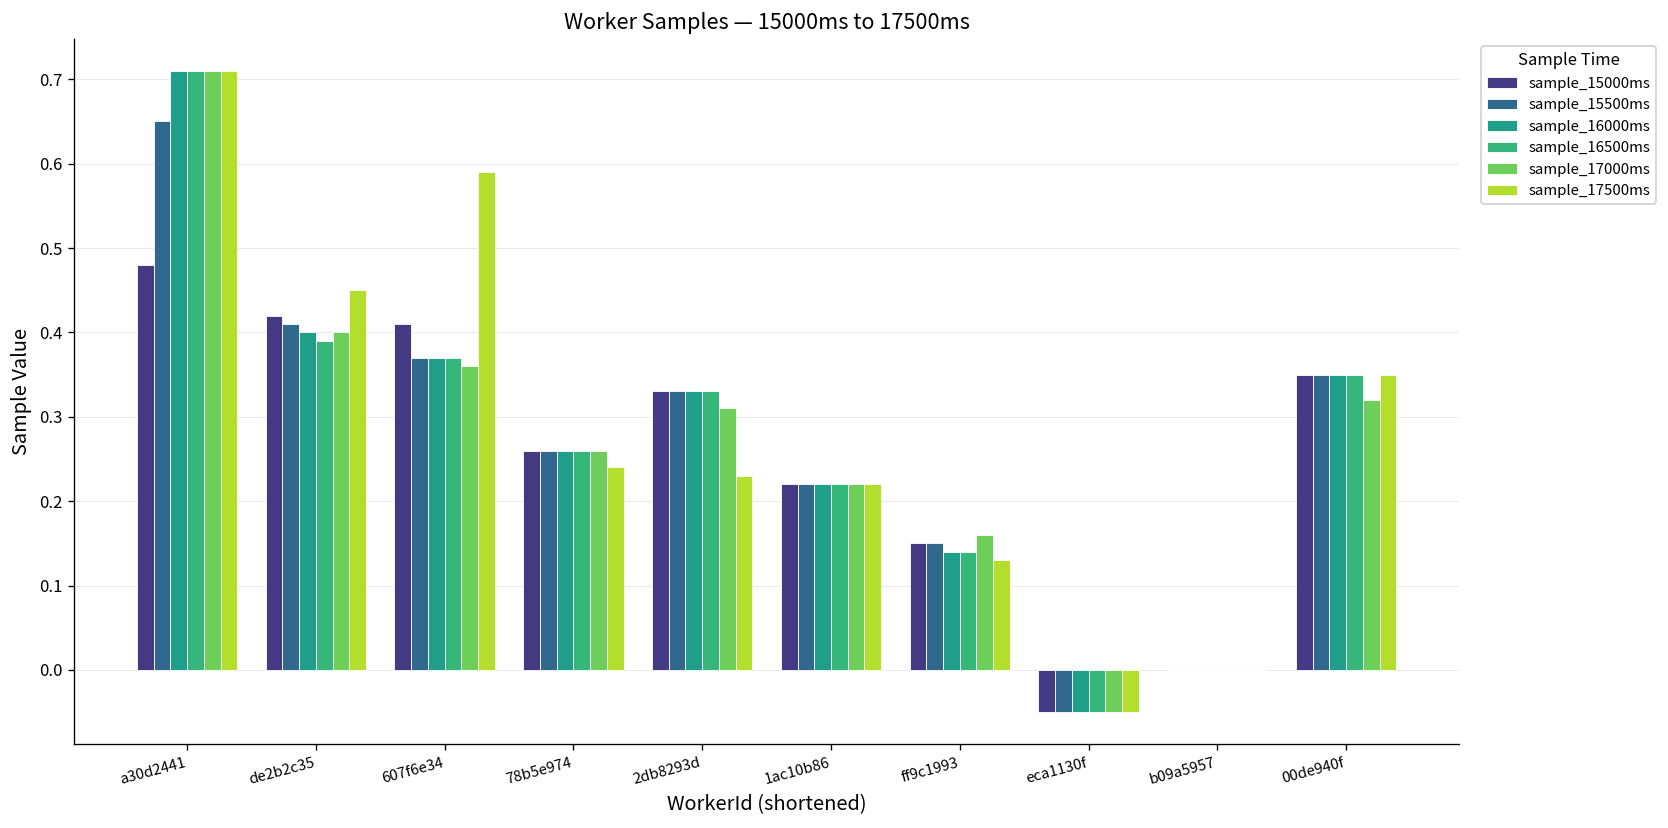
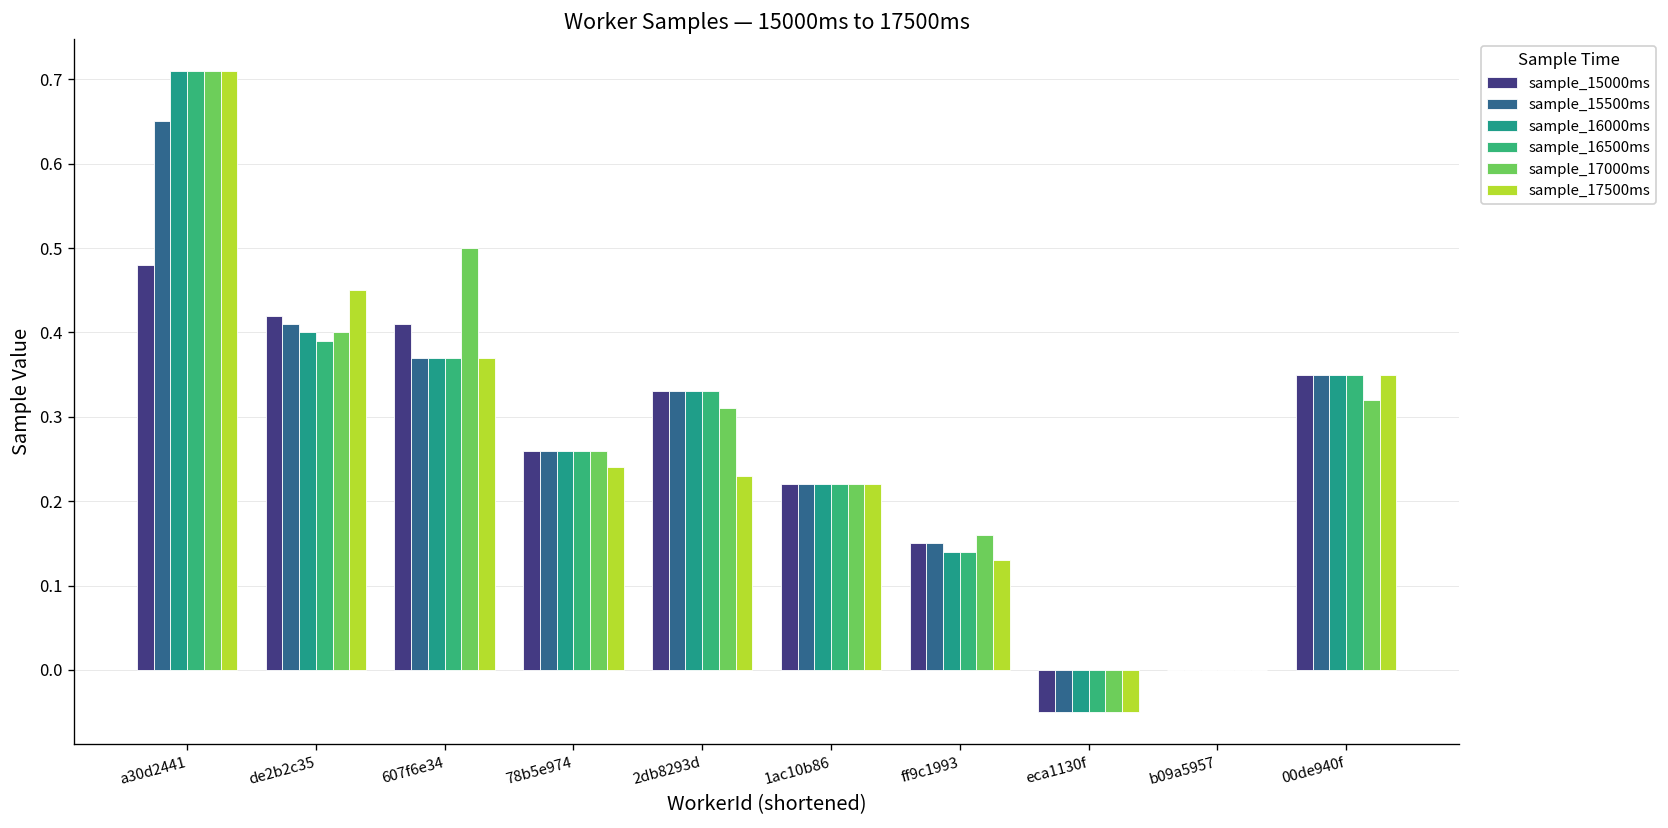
  {
    "sample_17000ms": {
      "a30d2441": 0.71,
      "de2b2c35": 0.40,
-     "607f6e34": 0.36,
+     "607f6e34": 0.50,
      "78b5e974": 0.26,
      "2db8293d": 0.31,
      "1ac10b86": 0.22,
      "ff9c1993": 0.16,
      "eca1130f": -0.05,
      "b09a5957": 0.00,
      "00de940f": 0.32
    },
    "sample_17500ms": {
      "a30d2441": 0.71,
      "de2b2c35": 0.45,
-     "607f6e34": 0.59,
+     "607f6e34": 0.37,
      "78b5e974": 0.24,
      "2db8293d": 0.23,
      "1ac10b86": 0.22,
      "ff9c1993": 0.13,
      "eca1130f": -0.05,
      "b09a5957": 0.00,
      "00de940f": 0.35
    }
  }
